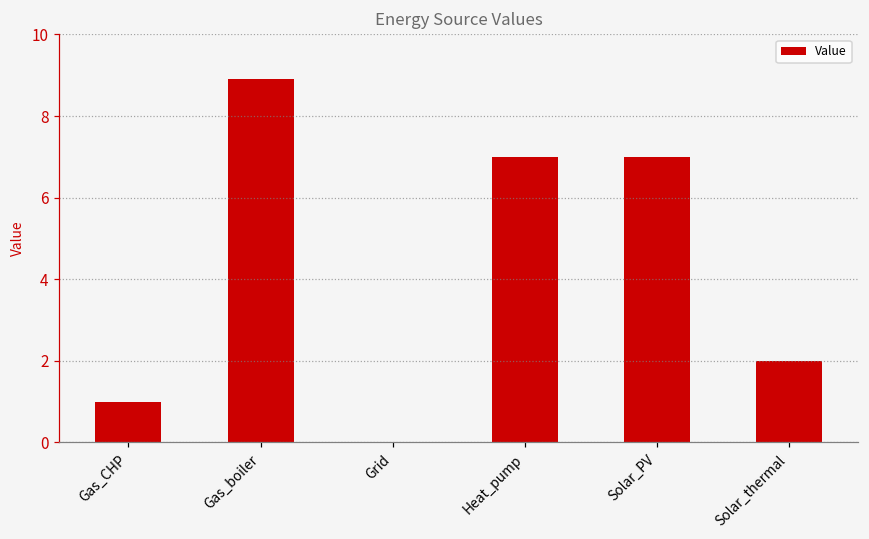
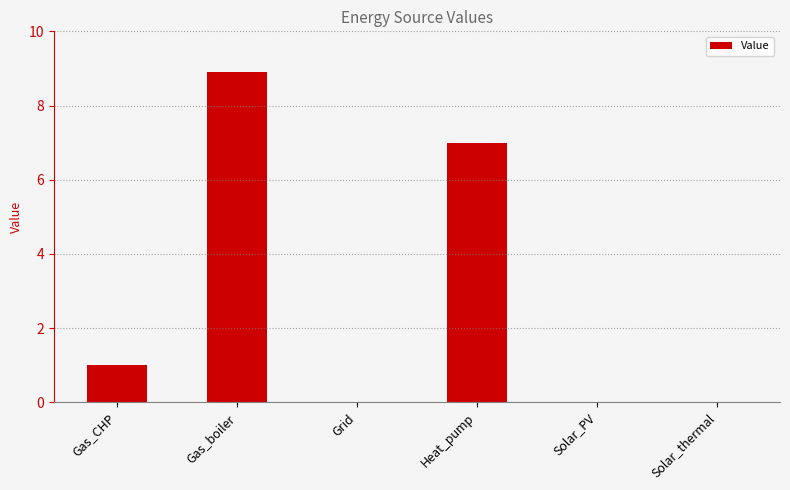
  {
    "Gas_CHP": 1,
    "Gas_boiler": 8.9,
    "Grid": 0,
    "Heat_pump": 7,
-   "Solar_PV": 7,
-   "Solar_thermal": 2
+   "Solar_PV": 0,
+   "Solar_thermal": 0
  }
